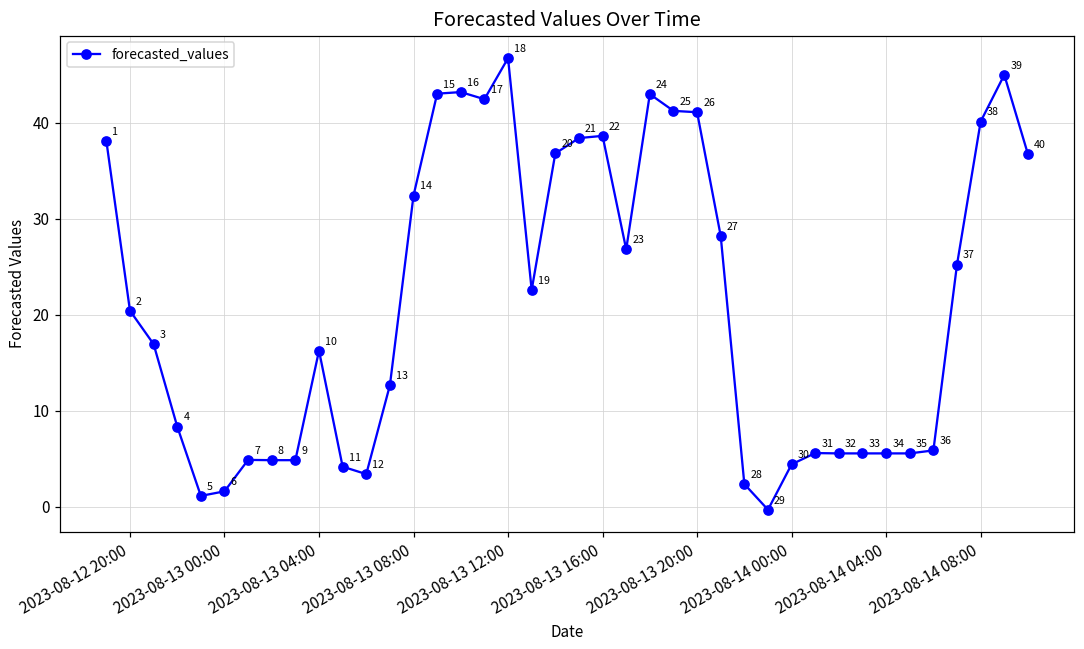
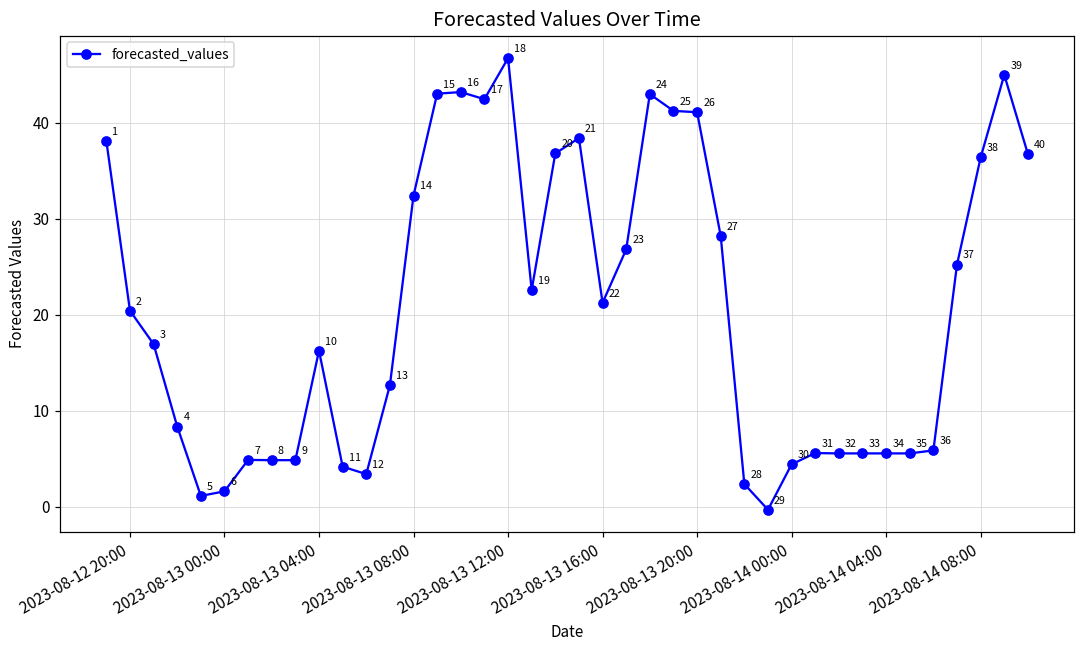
  {
-   "2023-08-13 16:00": 39,
+   "2023-08-13 16:00": 21,
    "2023-08-14 00:00": 4,
-   "2023-08-14 08:00": 40
+   "2023-08-14 08:00": 36
  }
